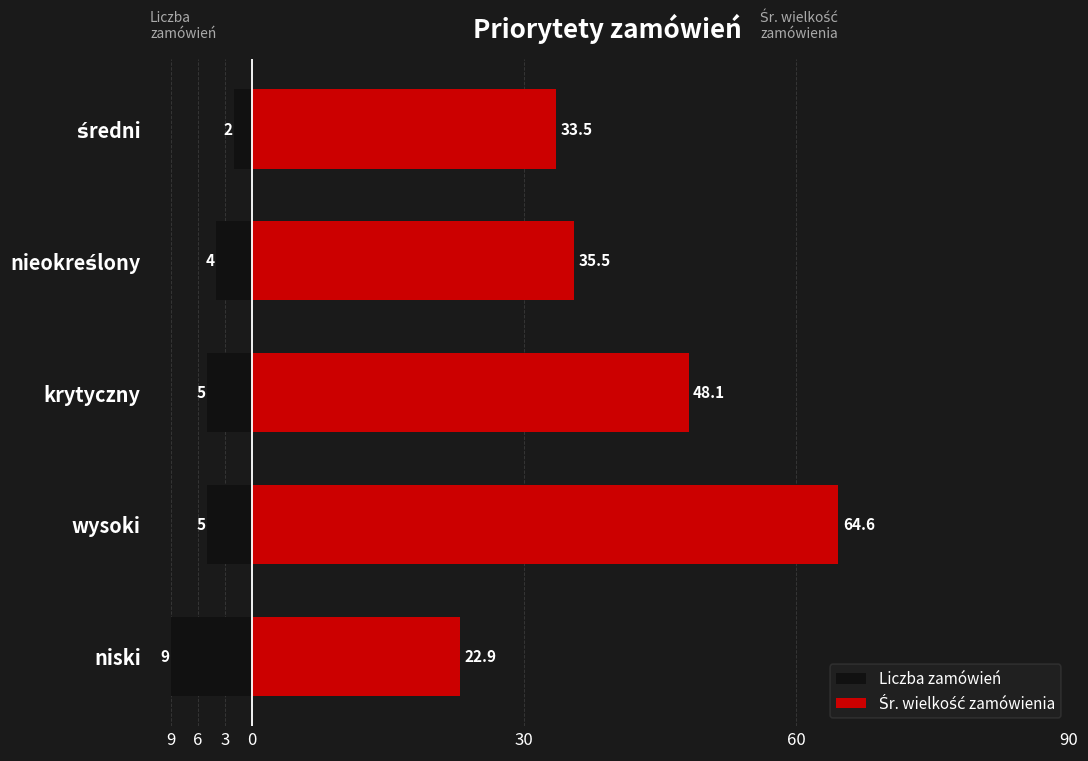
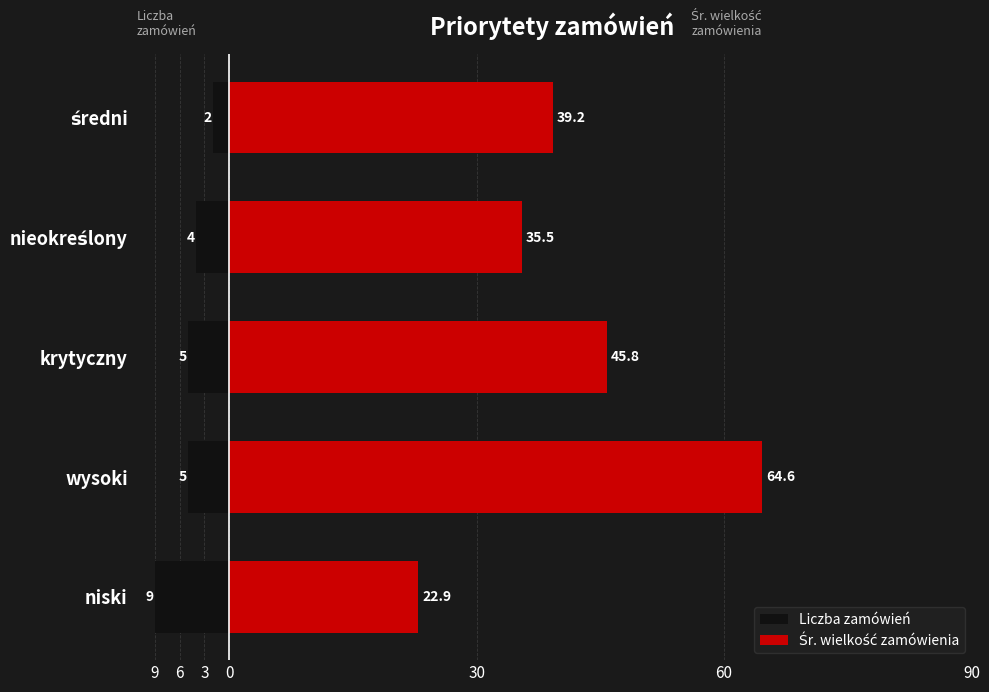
  {
    "Śr. wielkość zamówienia": {
-     "średni": 33.5,
+     "średni": 39.2,
      "nieokreślony": 35.5,
-     "krytyczny": 48.1,
+     "krytyczny": 45.8,
      "wysoki": 64.6,
      "niski": 22.9
    }
  }
